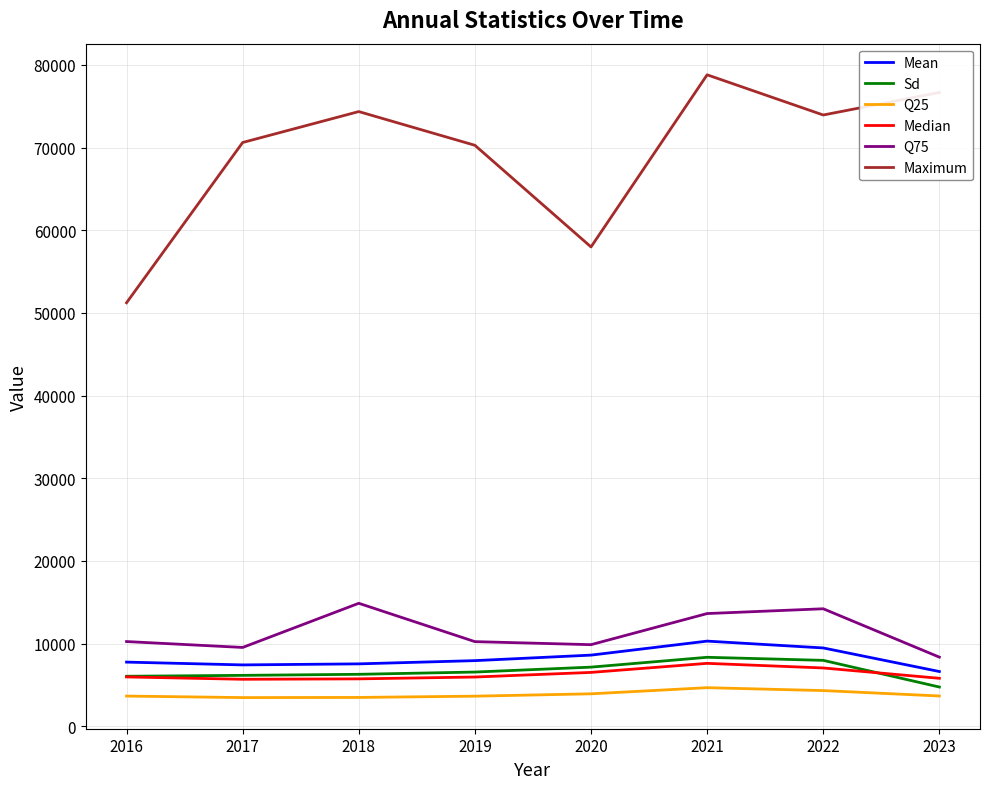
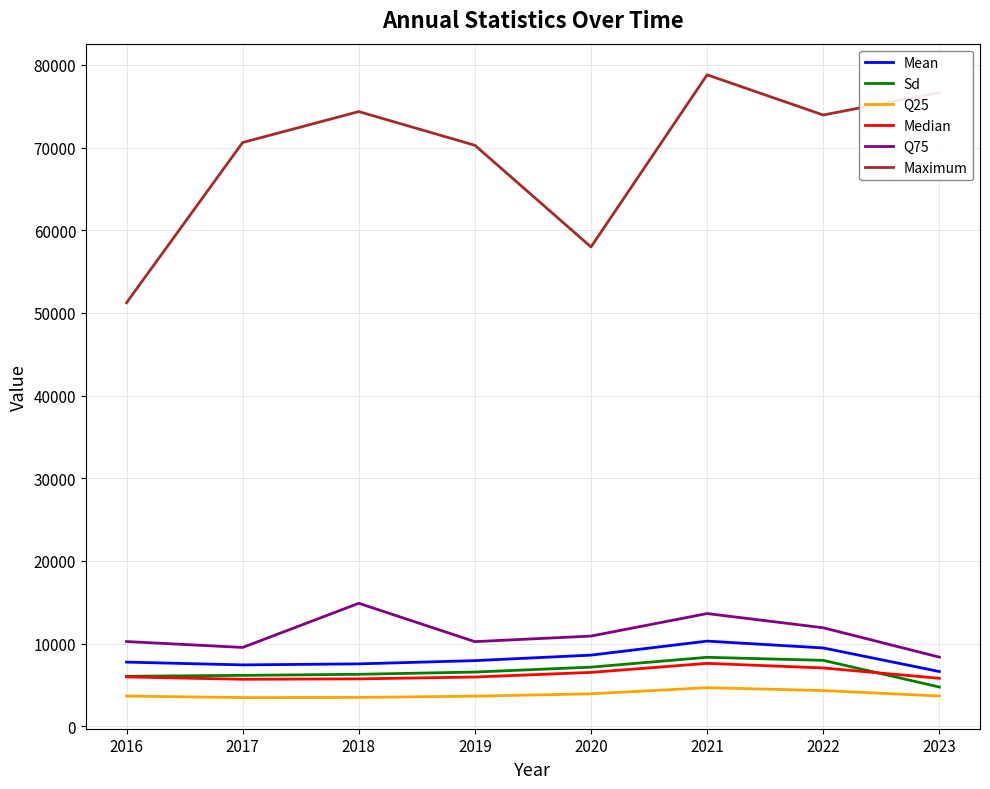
  {
    "Mean": {
      "2016": 8000,
      "2017": 7000,
      "2018": 8000,
      "2019": 8000,
      "2020": 9000,
      "2021": 10000,
      "2022": 9000,
      "2023": 7000
    },
    "Sd": {
      "2017": 6000,
      "2018": 6000,
      "2019": 7000,
      "2020": 7000,
      "2021": 8000,
      "2022": 8000,
      "2023": 5000
    },
    "Q25": {
      "2016": 4000,
      "2017": 3000,
      "2018": 3000,
      "2019": 4000,
      "2020": 4000,
      "2021": 5000,
      "2022": 4000,
      "2023": 4000
    },
    "Median": {
      "2017": 6000,
      "2018": 6000,
      "2019": 6000,
      "2020": 7000,
      "2021": 8000,
      "2022": 7000,
      "2023": 6000
    },
    "Q75": {
      "2016": 10000,
      "2017": 10000,
      "2018": 15000,
      "2019": 10000,
-     "2020": 10000,
+     "2020": 11000,
      "2021": 14000,
-     "2022": 14000,
+     "2022": 12000,
      "2023": 8000
    },
    "Maximum": {
      "2016": 51000,
      "2017": 71000,
      "2018": 74000,
      "2019": 70000,
      "2020": 58000,
      "2021": 79000,
      "2022": 74000
    }
  }
